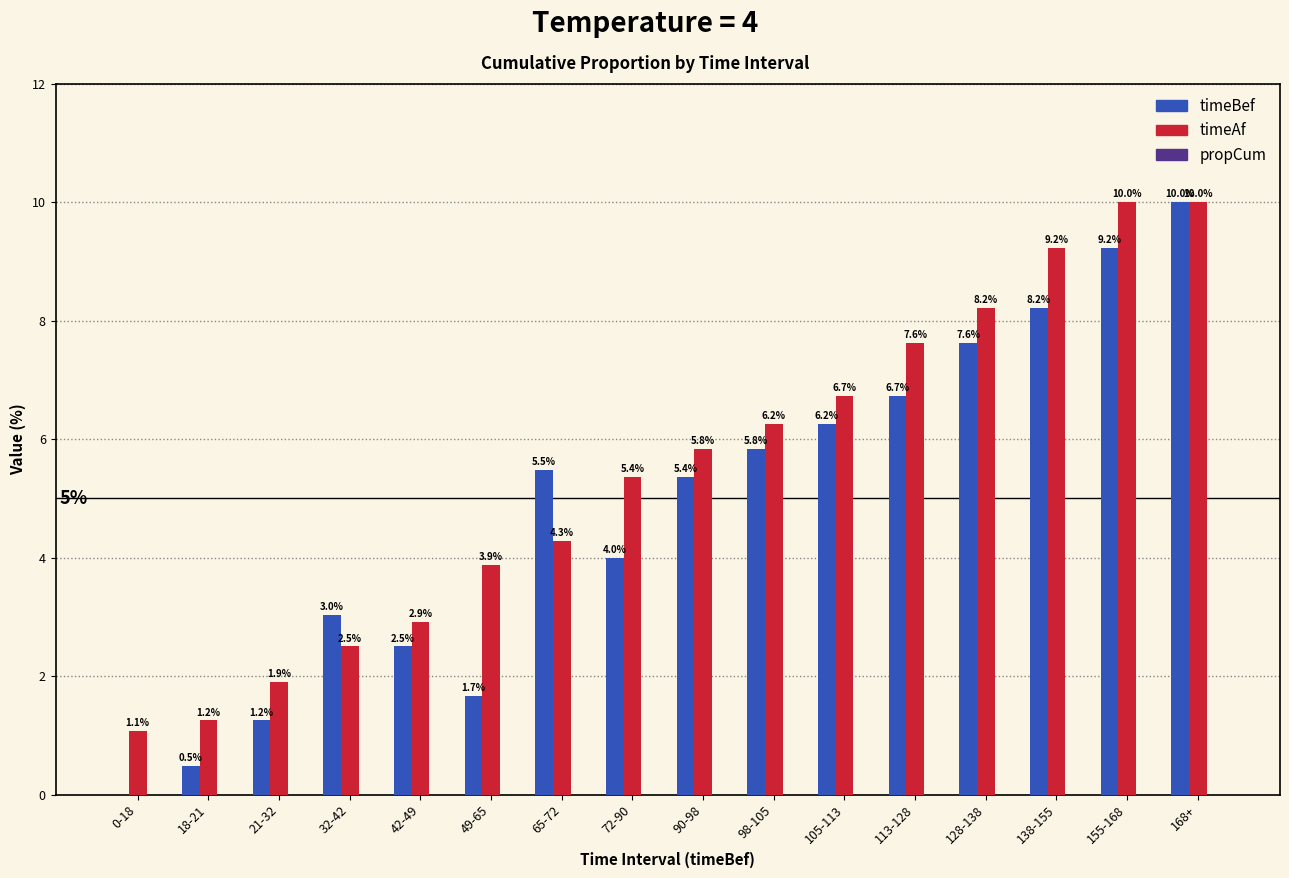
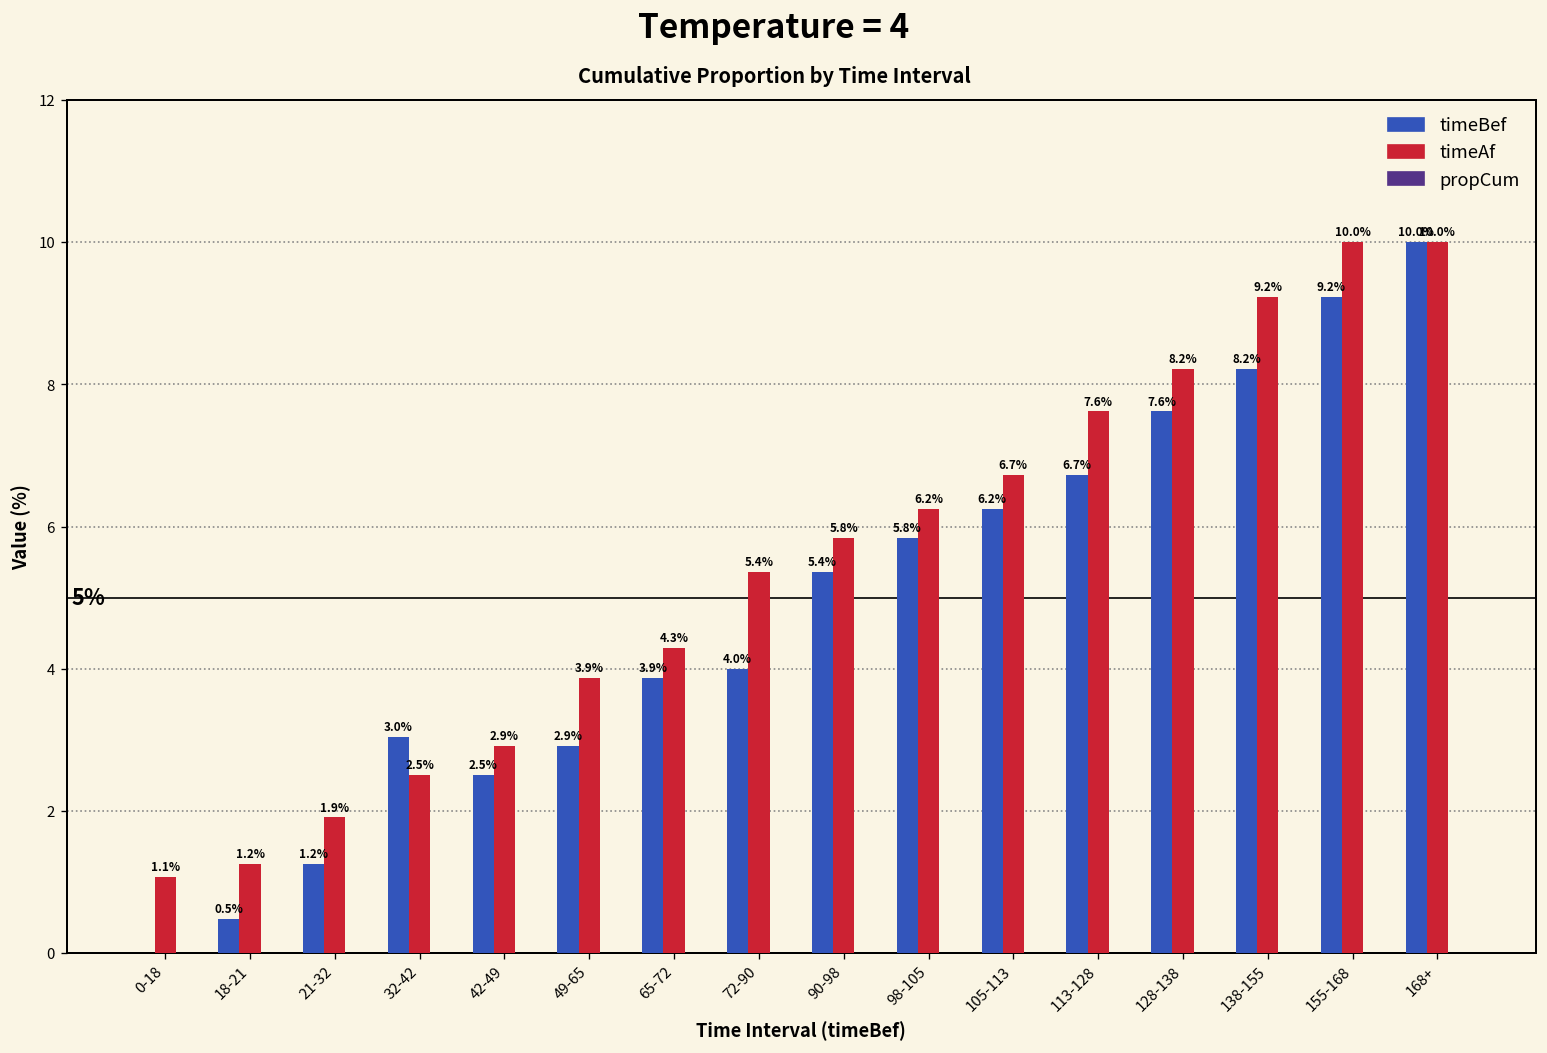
  {
    "timeBef": {
      "18-21": "0.5%",
      "21-32": "1.2%",
      "32-42": "3.0%",
      "42-49": "2.5%",
-     "49-65": "1.7%",
-     "65-72": "5.5%",
+     "49-65": "2.9%",
+     "65-72": "3.9%",
      "72-90": "4.0%",
      "90-98": "5.4%",
      "98-105": "5.8%",
      "105-113": "6.2%",
      "113-128": "6.7%",
      "128-138": "7.6%",
      "138-155": "8.2%",
      "155-168": "9.2%"
    },
    "timeAf": {
      "0-18": "1.1%",
      "18-21": "1.2%",
      "21-32": "1.9%",
      "32-42": "2.5%",
      "42-49": "2.9%",
      "49-65": "3.9%",
      "65-72": "4.3%",
      "72-90": "5.4%",
      "90-98": "5.8%",
      "98-105": "6.2%",
      "105-113": "6.7%",
      "113-128": "7.6%",
      "128-138": "8.2%",
      "138-155": "9.2%",
      "155-168": "10.0%"
    },
    "propCum": {
      "0-18": "0.0",
      "18-21": "0.0",
      "21-32": "0.0",
      "32-42": "0.0",
      "42-49": "0.0",
      "49-65": "0.0",
      "65-72": "0.0",
      "72-90": "0.0",
      "90-98": "0.0",
      "98-105": "0.0",
      "105-113": "0.0",
      "113-128": "0.0",
      "128-138": "0.0",
      "138-155": "0.0",
      "155-168": "0.0",
      "168+": "0.0"
    }
  }
